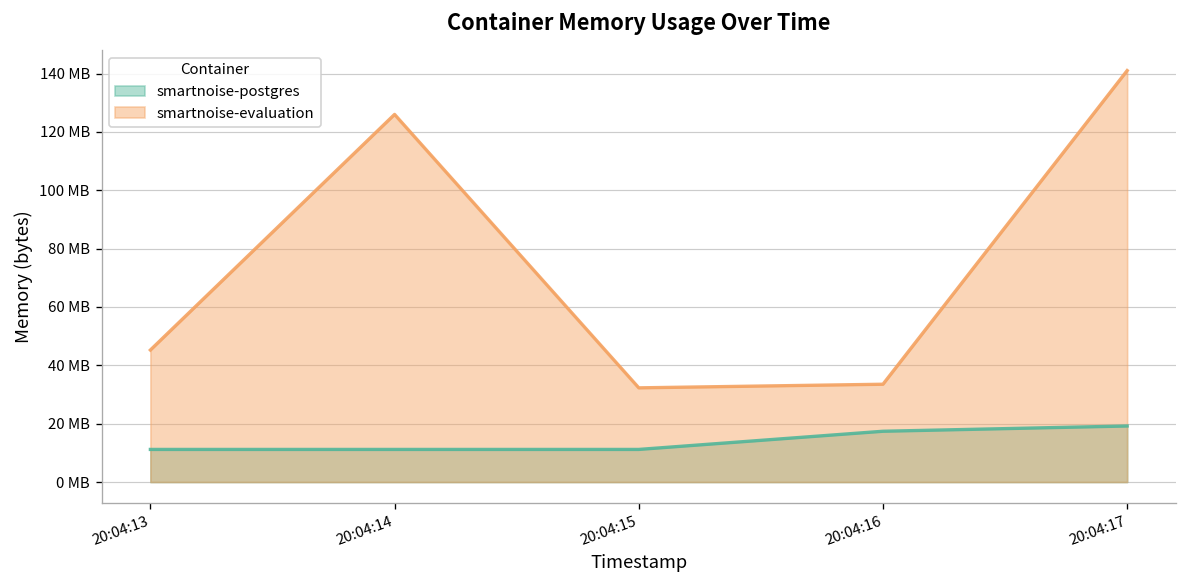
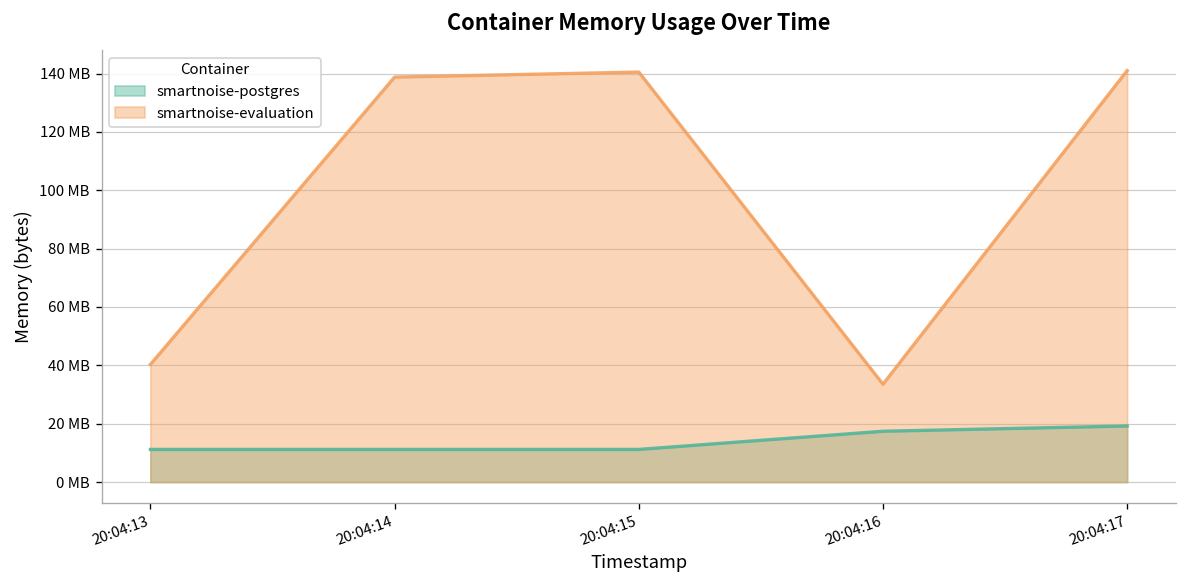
  {
    "smartnoise-postgres": {
      "20:04:13": "11 MB",
      "20:04:14": "11 MB",
      "20:04:15": "11 MB",
      "20:04:16": "17 MB",
      "20:04:17": "19 MB"
    },
    "smartnoise-evaluation": {
-     "20:04:13": "45 MB",
-     "20:04:14": "126 MB",
-     "20:04:15": "32 MB",
+     "20:04:13": "40 MB",
+     "20:04:14": "139 MB",
+     "20:04:15": "141 MB",
      "20:04:16": "34 MB",
      "20:04:17": "141 MB"
    }
  }
